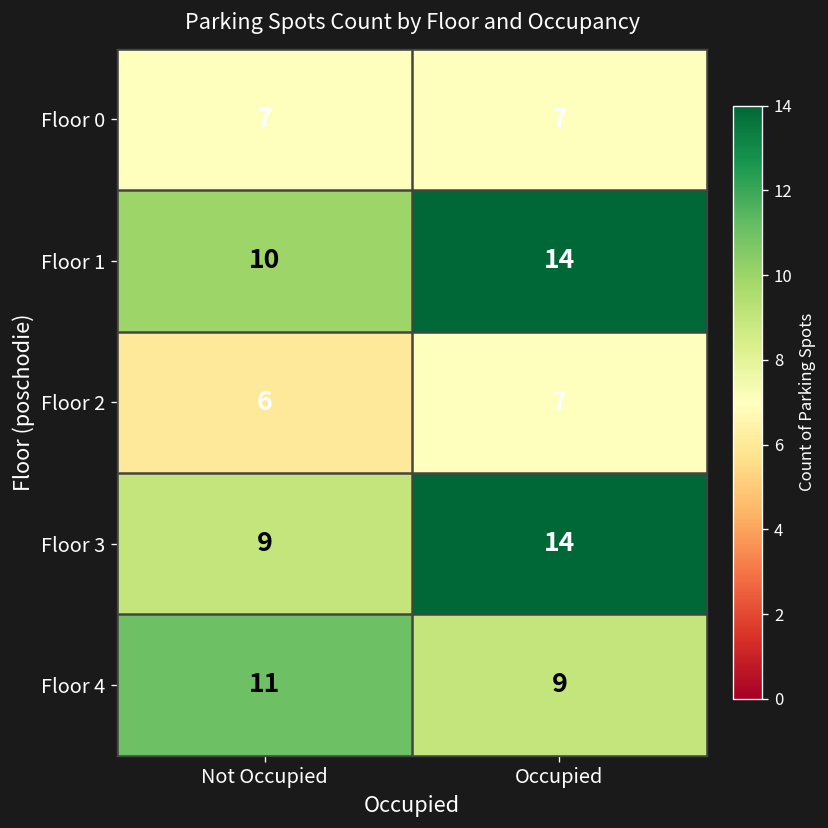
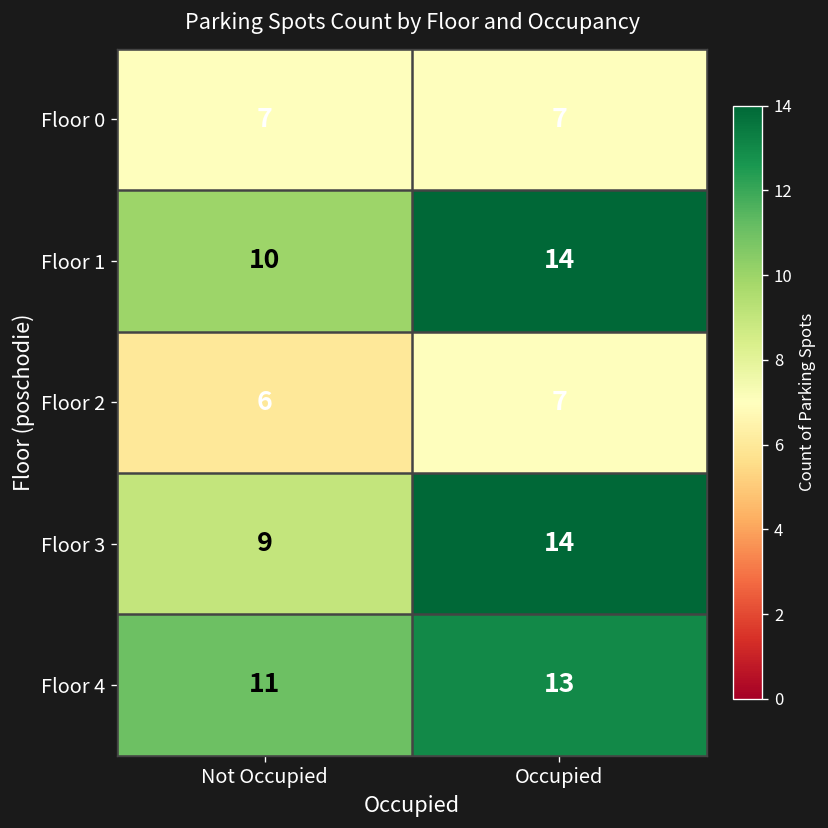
  {
    "Floor 0": {
      "Not Occupied": 7,
      "Occupied": 7
    },
    "Floor 1": {
      "Not Occupied": 10,
      "Occupied": 14
    },
    "Floor 2": {
      "Not Occupied": 6,
      "Occupied": 7
    },
    "Floor 3": {
      "Not Occupied": 9,
      "Occupied": 14
    },
    "Floor 4": {
      "Not Occupied": 11,
-     "Occupied": 9
+     "Occupied": 13
    }
  }
